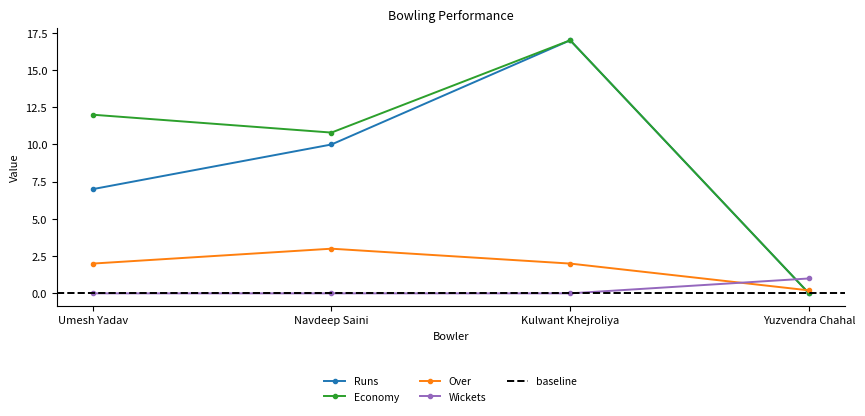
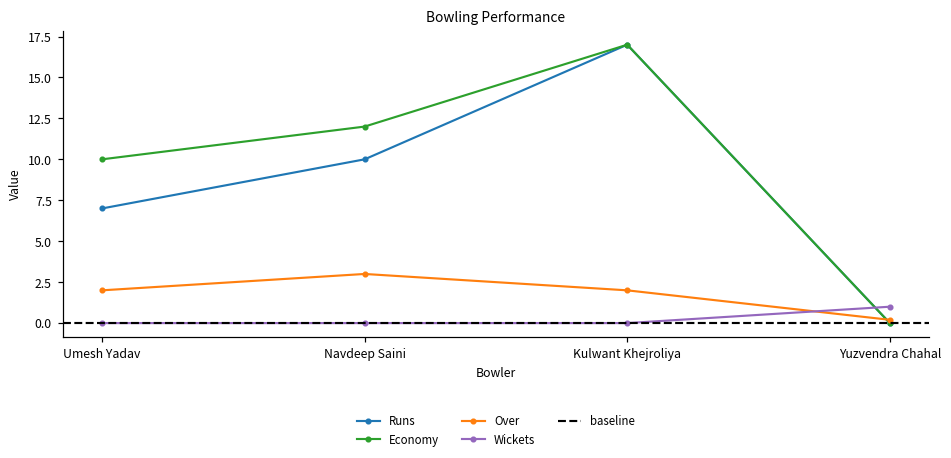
  {
    "Runs": {
      "Umesh Yadav": 7.0,
      "Navdeep Saini": 10.0
    },
    "Economy": {
-     "Umesh Yadav": 12,
-     "Navdeep Saini": 10.8
+     "Umesh Yadav": 10,
+     "Navdeep Saini": 12.0
    },
    "Over": {
      "Umesh Yadav": 2.0,
      "Navdeep Saini": 3.0,
      "Kulwant Khejroliya": 2.0,
      "Yuzvendra Chahal": 0.2
    },
    "Wickets": {
      "Umesh Yadav": 0.0,
      "Navdeep Saini": 0.0,
      "Kulwant Khejroliya": 0.0,
      "Yuzvendra Chahal": 1.0
    }
  }
